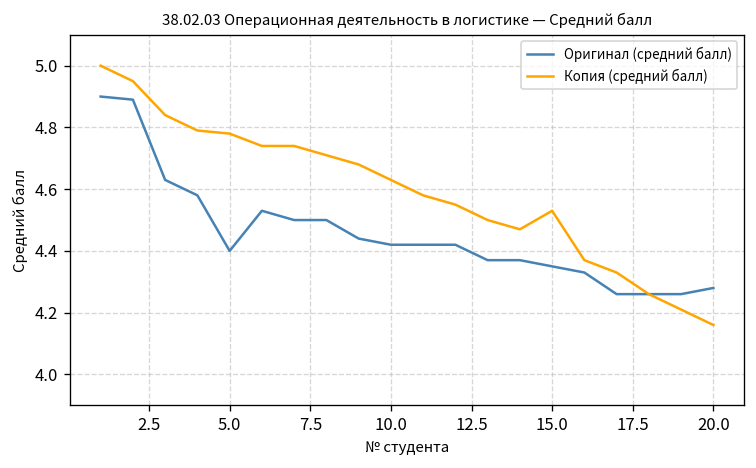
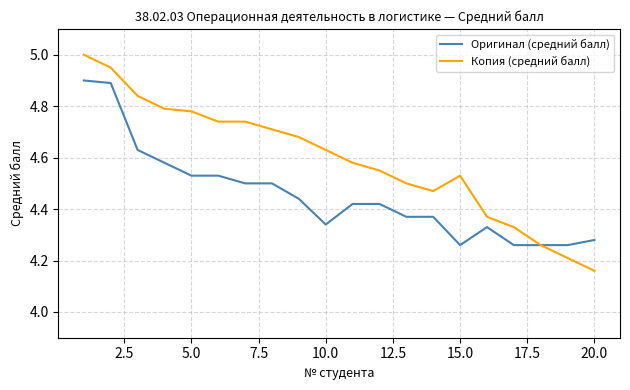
  {
    "Оригинал (средний балл)": {
-     "5.0": 4.40,
-     "10.0": 4.42,
-     "15.0": 4.35,
+     "5.0": 4.53,
+     "10.0": 4.34,
+     "15.0": 4.26,
      "20.0": 4.28
    },
    "Копия (средний балл)": {
      "5.0": 4.78,
      "10.0": 4.63,
      "15.0": 4.53,
      "20.0": 4.16
    }
  }
